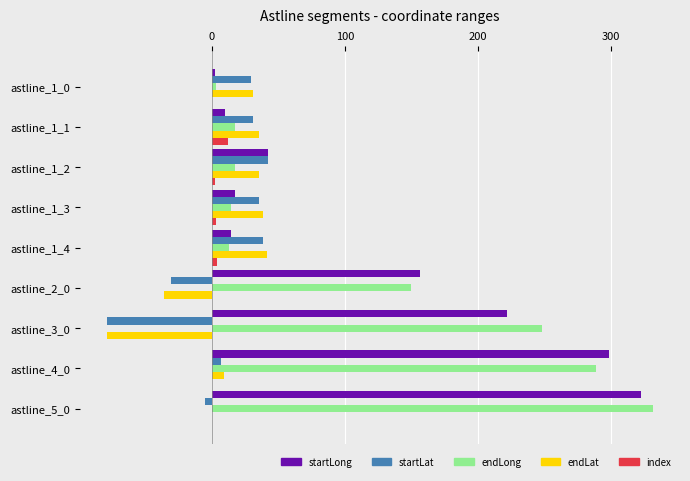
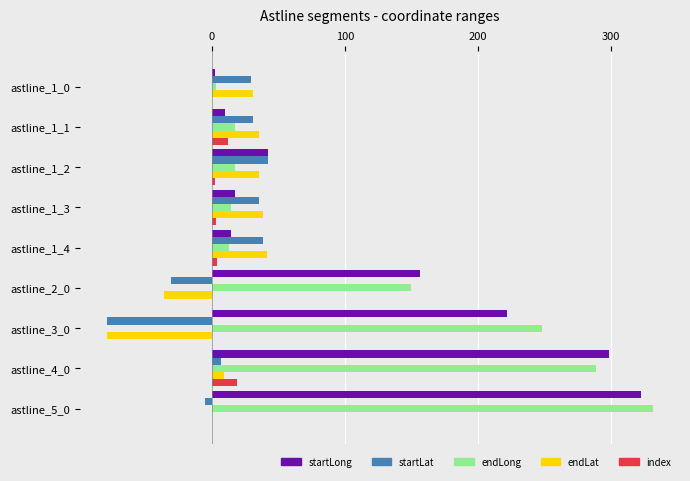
  {
    "startLong": {
      "astline_1_0": 2,
      "astline_1_1": 10,
      "astline_1_2": 42,
      "astline_1_3": 17,
      "astline_1_4": 14,
      "astline_2_0": 157,
      "astline_3_0": 222,
      "astline_4_0": 299,
      "astline_5_0": 323
    },
    "startLat": {
      "astline_1_0": 29,
      "astline_1_1": 31,
      "astline_1_2": 42,
      "astline_1_3": 36,
      "astline_1_4": 38,
      "astline_2_0": -31,
      "astline_3_0": -79,
      "astline_4_0": 6,
      "astline_5_0": -6
    },
    "endLong": {
      "astline_1_0": 3,
      "astline_1_1": 17,
      "astline_1_2": 17,
      "astline_1_3": 14,
      "astline_1_4": 12,
      "astline_2_0": 150,
      "astline_3_0": 248,
      "astline_4_0": 289,
      "astline_5_0": 331
    },
    "endLat": {
      "astline_1_0": 31,
      "astline_1_1": 36,
      "astline_1_2": 36,
      "astline_1_3": 38,
      "astline_1_4": 41,
      "astline_2_0": -36,
      "astline_3_0": -79,
      "astline_4_0": 9
    },
    "index": {
      "astline_1_0": 0,
      "astline_1_1": 12,
      "astline_1_2": 2,
      "astline_1_3": 3,
      "astline_1_4": 4,
      "astline_2_0": 0,
      "astline_3_0": 0,
-     "astline_4_0": 0,
+     "astline_4_0": 19,
      "astline_5_0": 0
    }
  }
